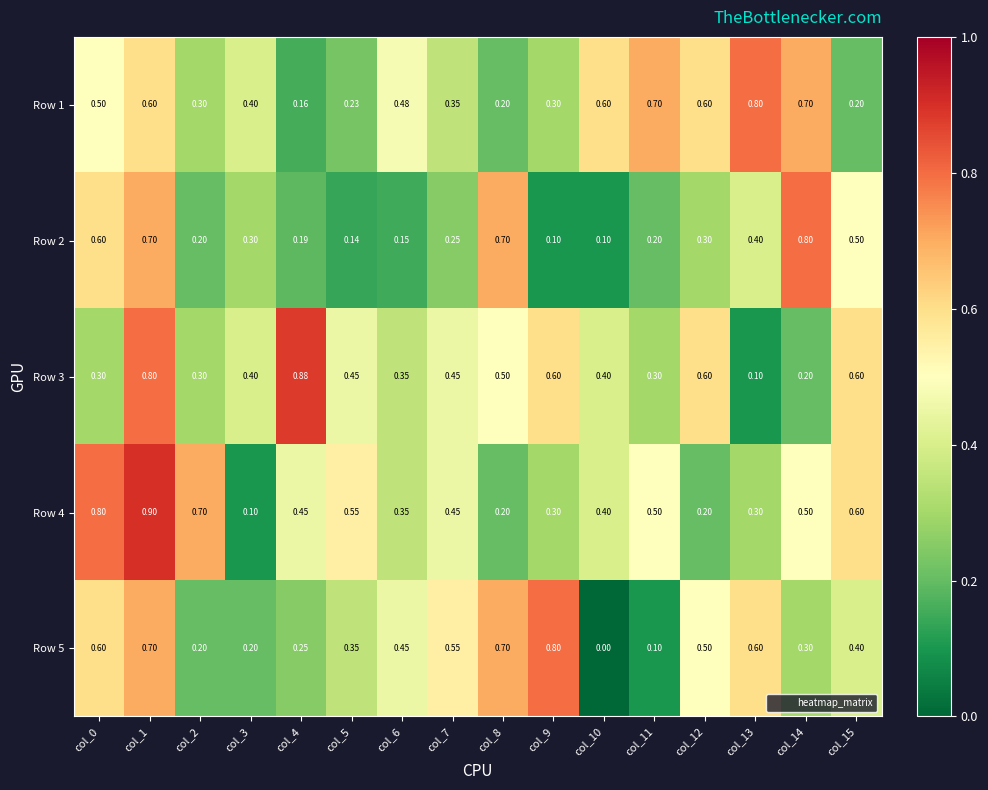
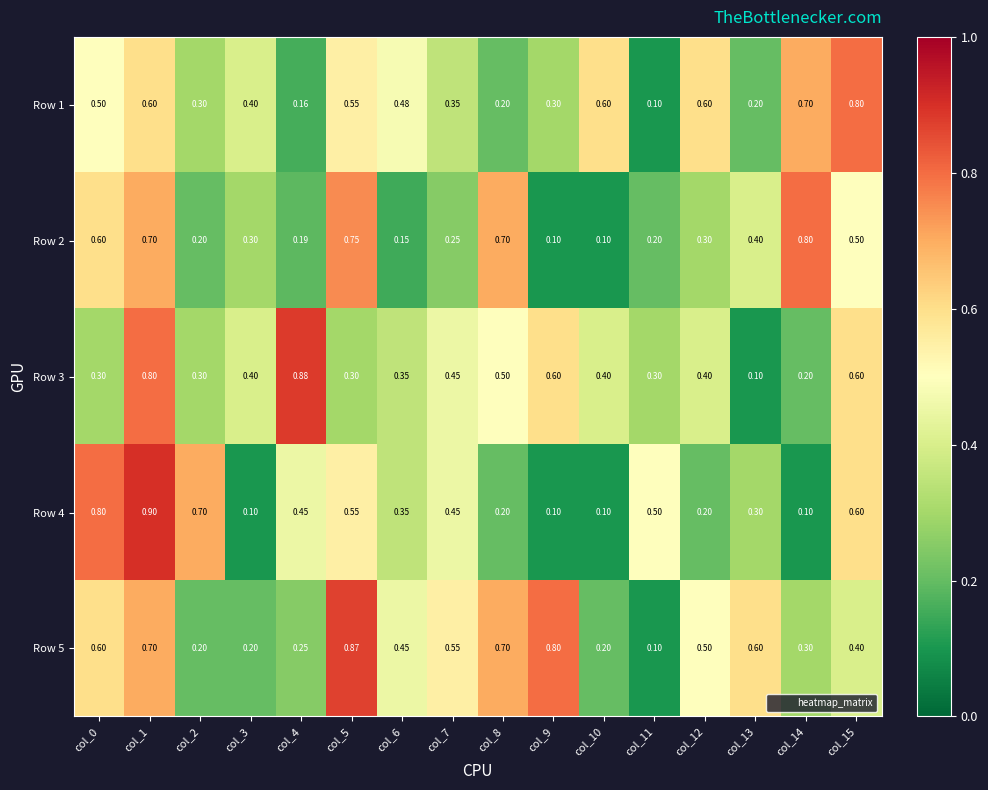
  {
    "Row 1": {
      "col_0": 0.50,
      "col_1": 0.60,
      "col_2": 0.30,
      "col_3": 0.40,
      "col_4": 0.16,
-     "col_5": 0.23,
+     "col_5": 0.55,
      "col_6": 0.48,
      "col_7": 0.35,
      "col_8": 0.20,
      "col_9": 0.30,
      "col_10": 0.60,
-     "col_11": 0.70,
+     "col_11": 0.10,
      "col_12": 0.60,
-     "col_13": 0.80,
+     "col_13": 0.20,
      "col_14": 0.70,
-     "col_15": 0.20
+     "col_15": 0.80
    },
    "Row 2": {
      "col_0": 0.60,
      "col_1": 0.70,
      "col_2": 0.20,
      "col_3": 0.30,
      "col_4": 0.19,
-     "col_5": 0.14,
+     "col_5": 0.75,
      "col_6": 0.15,
      "col_7": 0.25,
      "col_8": 0.70,
      "col_9": 0.10,
      "col_10": 0.10,
      "col_11": 0.20,
      "col_12": 0.30,
      "col_13": 0.40,
      "col_14": 0.80,
      "col_15": 0.50
    },
    "Row 3": {
      "col_0": 0.30,
      "col_1": 0.80,
      "col_2": 0.30,
      "col_3": 0.40,
      "col_4": 0.88,
-     "col_5": 0.45,
+     "col_5": 0.30,
      "col_6": 0.35,
      "col_7": 0.45,
      "col_8": 0.50,
      "col_9": 0.60,
      "col_10": 0.40,
      "col_11": 0.30,
-     "col_12": 0.60,
+     "col_12": 0.40,
      "col_13": 0.10,
      "col_14": 0.20,
      "col_15": 0.60
    },
    "Row 4": {
      "col_0": 0.80,
      "col_1": 0.90,
      "col_2": 0.70,
      "col_3": 0.10,
      "col_4": 0.45,
      "col_5": 0.55,
      "col_6": 0.35,
      "col_7": 0.45,
      "col_8": 0.20,
-     "col_9": 0.30,
-     "col_10": 0.40,
+     "col_9": 0.10,
+     "col_10": 0.10,
      "col_11": 0.50,
      "col_12": 0.20,
      "col_13": 0.30,
-     "col_14": 0.50,
+     "col_14": 0.10,
      "col_15": 0.60
    },
    "Row 5": {
      "col_0": 0.60,
      "col_1": 0.70,
      "col_2": 0.20,
      "col_3": 0.20,
      "col_4": 0.25,
-     "col_5": 0.35,
+     "col_5": 0.87,
      "col_6": 0.45,
      "col_7": 0.55,
      "col_8": 0.70,
      "col_9": 0.80,
-     "col_10": 0.00,
+     "col_10": 0.20,
      "col_11": 0.10,
      "col_12": 0.50,
      "col_13": 0.60,
      "col_14": 0.30,
      "col_15": 0.40
    }
  }
